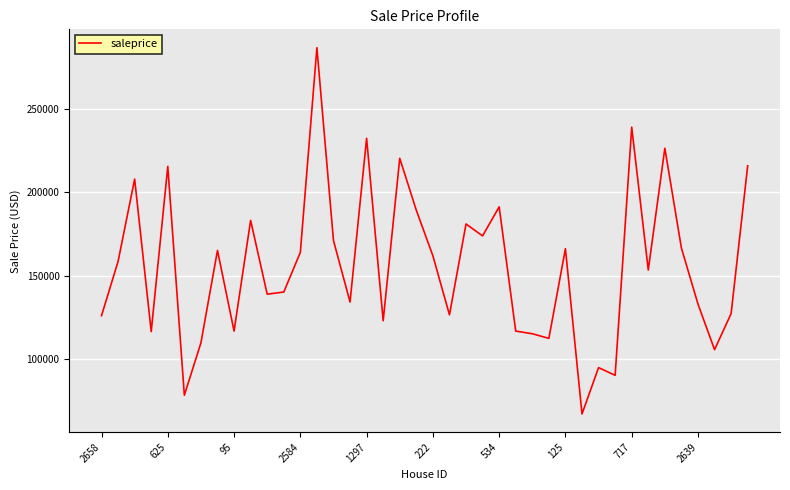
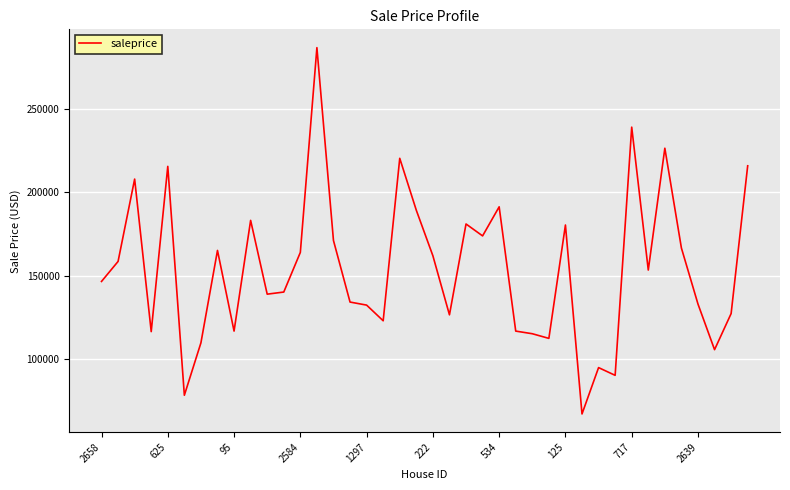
  {
-   "2658": 126000,
+   "2658": 147000,
    "625": 215000,
    "95": 117000,
    "2584": 164000,
-   "1297": 232000,
+   "1297": 132000,
    "222": 162000,
    "534": 191000,
-   "125": 166000,
+   "125": 180000,
    "717": 239000,
    "2639": 133000
  }
